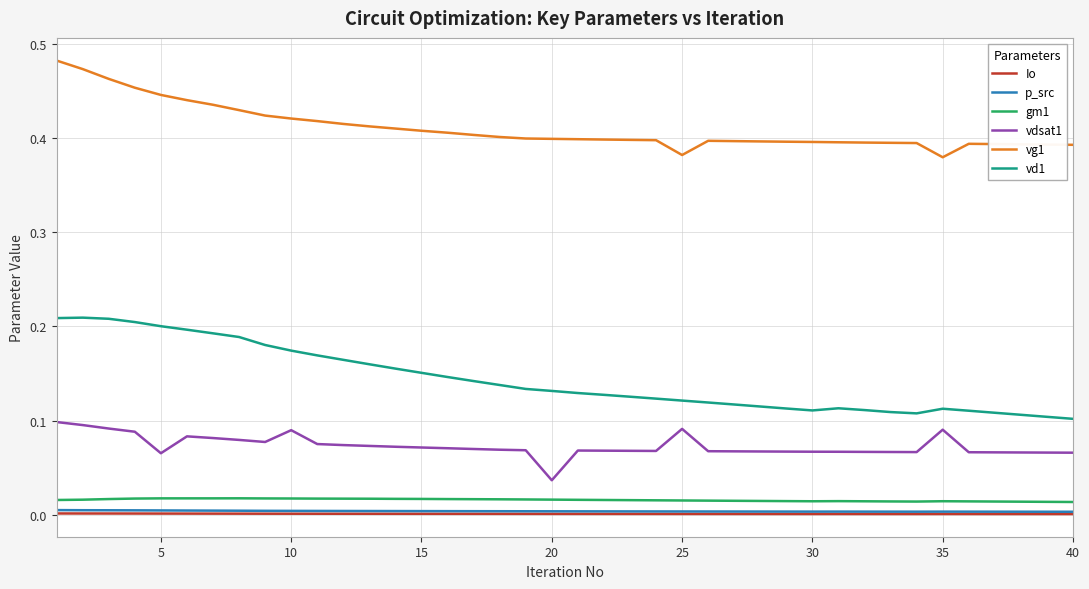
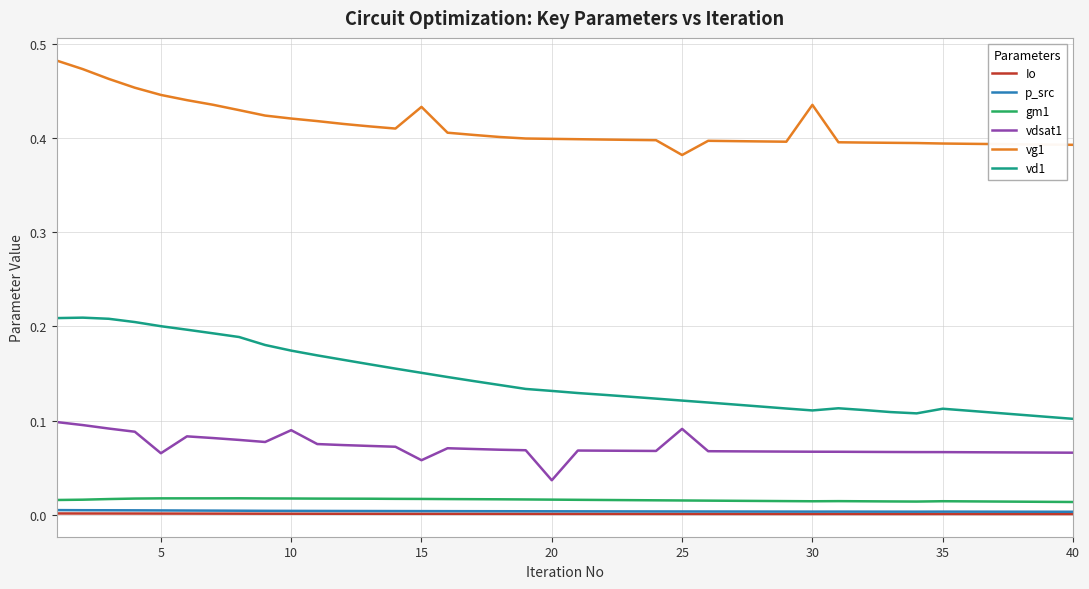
  {
    "Io": {
      "5": 0.00,
      "10": 0.00,
      "15": 0.00,
      "20": 0.00
    },
    "p_src": {
      "5": 0.00,
      "10": 0.00,
      "15": 0.00,
      "20": 0.00
    },
    "vdsat1": {
      "5": 0.07,
      "10": 0.09,
-     "15": 0.07,
+     "15": 0.06,
      "20": 0.04,
      "25": 0.09,
      "30": 0.07,
-     "35": 0.09,
+     "35": 0.07,
      "40": 0.07
    },
    "vg1": {
      "5": 0.45,
      "10": 0.42,
-     "15": 0.41,
+     "15": 0.43,
      "20": 0.40,
      "25": 0.38,
-     "30": 0.40,
-     "35": 0.38,
+     "30": 0.44,
+     "35": 0.39,
      "40": 0.39
    }
  }
